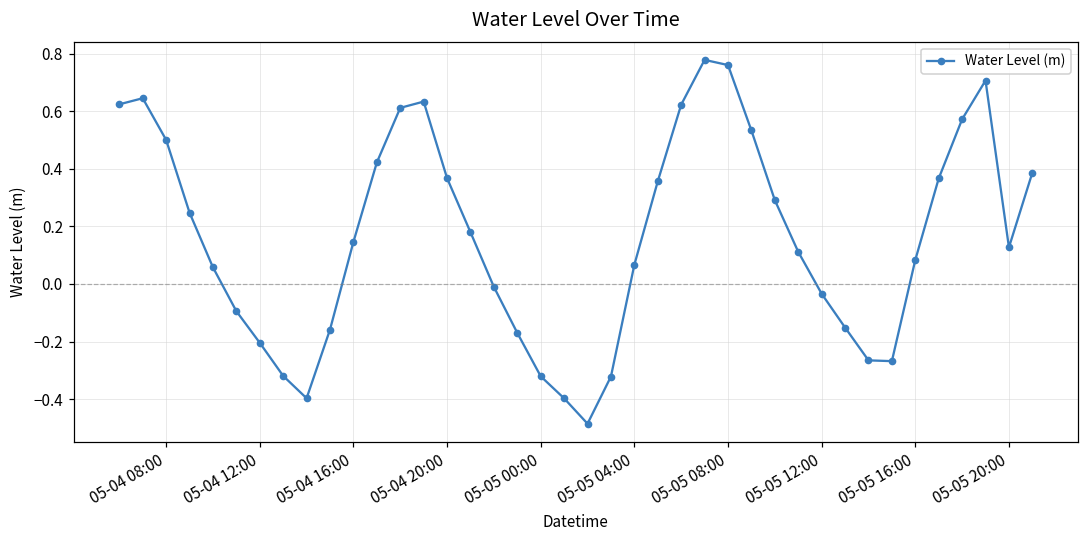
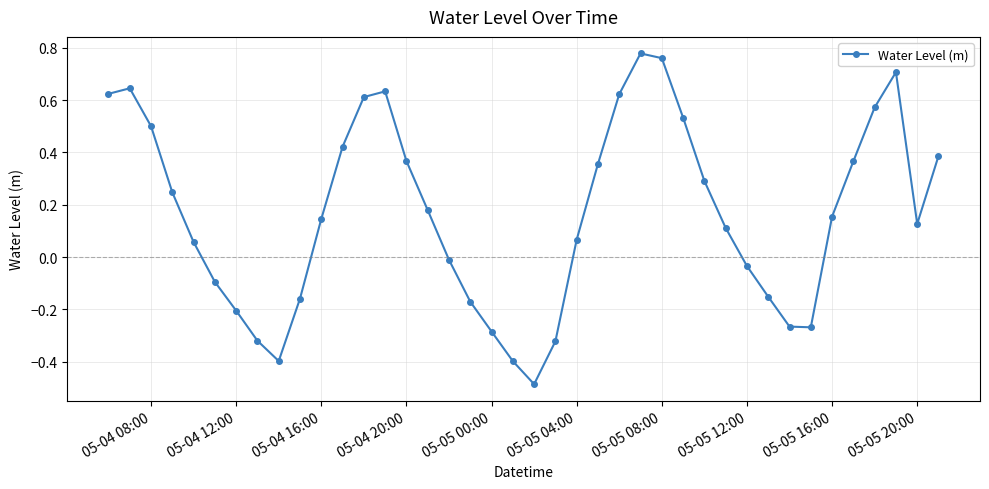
  {
    "05-04 08:00": 0.50,
    "05-04 12:00": -0.20,
    "05-04 16:00": 0.15,
    "05-04 20:00": 0.37,
-   "05-05 00:00": -0.32,
+   "05-05 00:00": -0.28,
    "05-05 04:00": 0.07,
    "05-05 08:00": 0.76,
    "05-05 12:00": -0.03,
-   "05-05 16:00": 0.08,
+   "05-05 16:00": 0.15,
    "05-05 20:00": 0.13
  }
